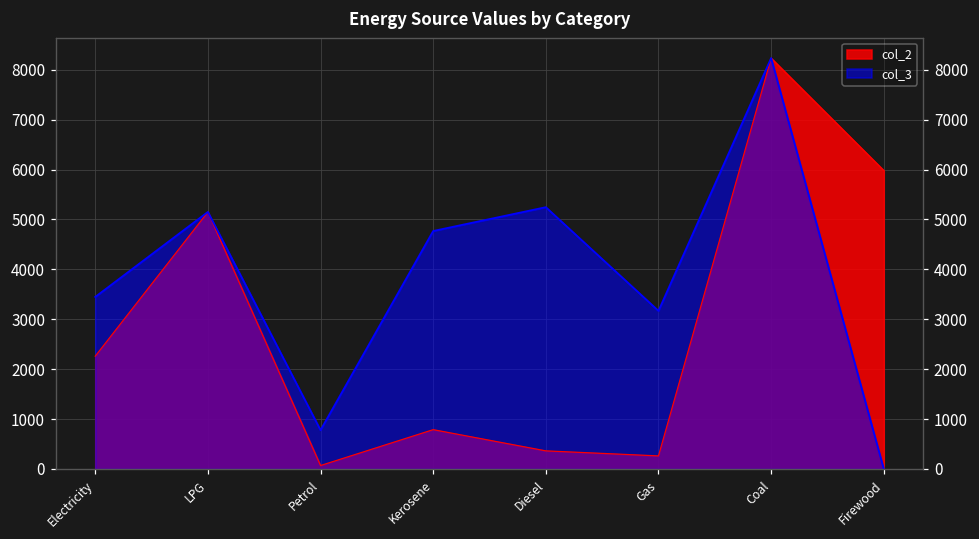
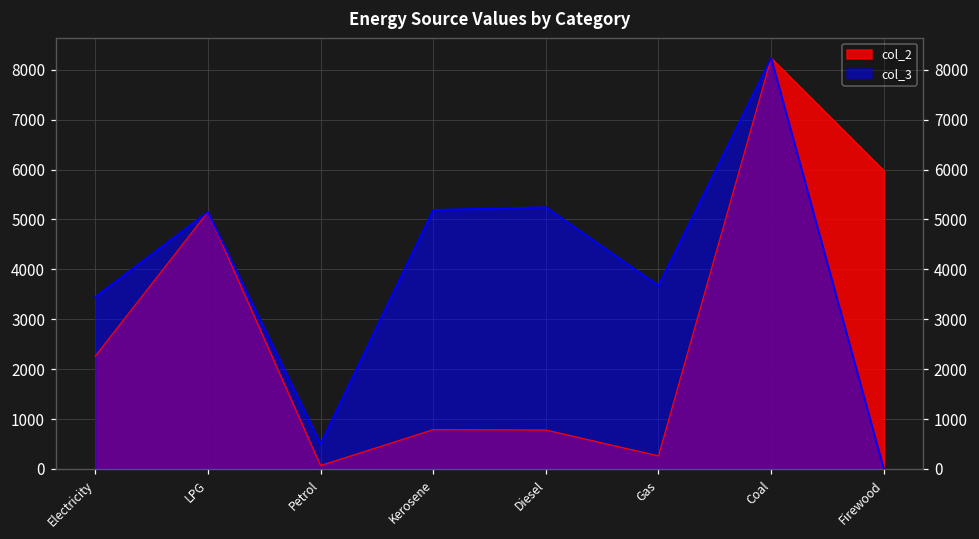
  {
    "col_2": {
      "Electricity": 2300,
      "Petrol": 100,
      "Kerosene": 800,
-     "Diesel": 400,
+     "Diesel": 800,
      "Gas": 300,
      "Firewood": 6000
    },
    "col_3": {
      "Electricity": 3400,
-     "Petrol": 800,
-     "Kerosene": 4800,
+     "Petrol": 500,
+     "Kerosene": 5200,
      "Diesel": 5200,
-     "Gas": 3200,
+     "Gas": 3700,
      "Firewood": 0
    }
  }
